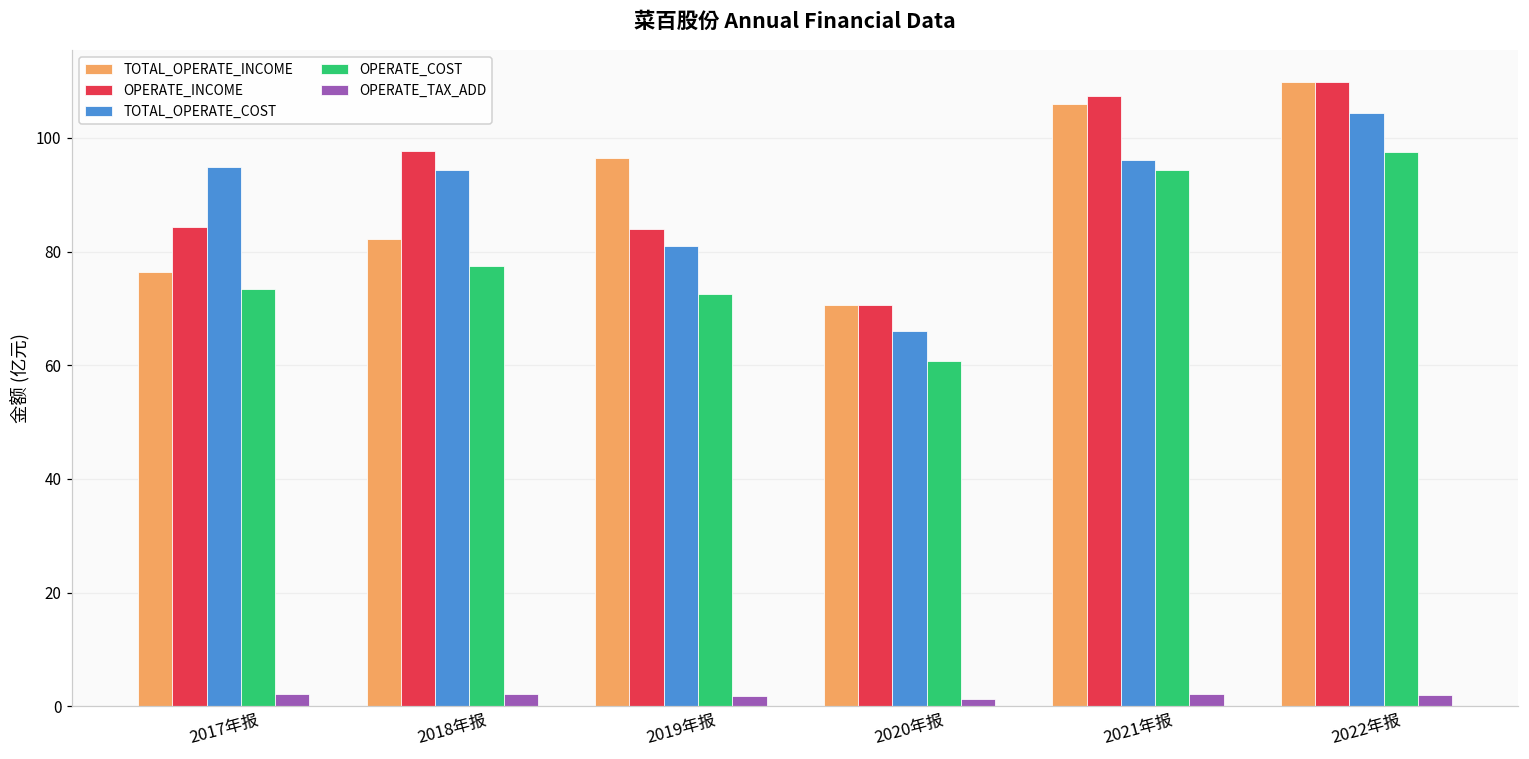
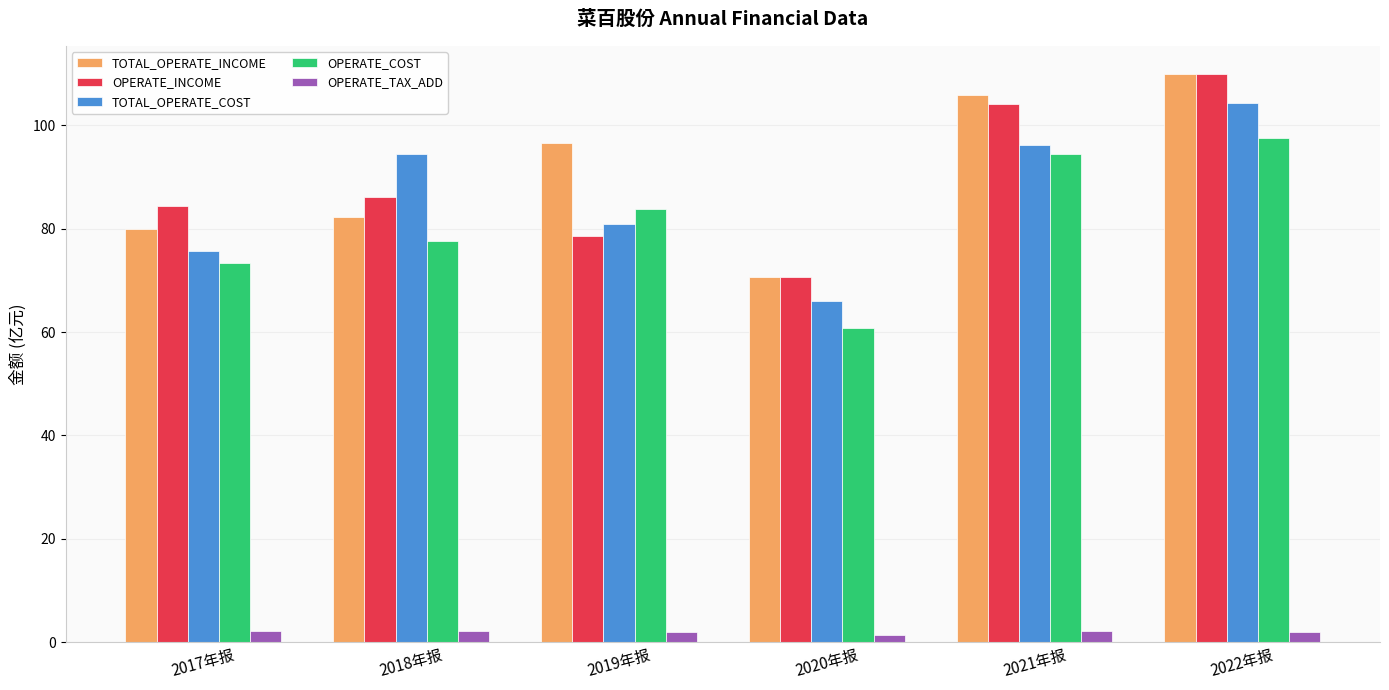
  {
    "TOTAL_OPERATE_INCOME": {
-     "2017年报": 76,
+     "2017年报": 80,
      "2018年报": 82,
      "2019年报": 97,
      "2020年报": 71,
      "2021年报": 106,
      "2022年报": 110
    },
    "OPERATE_INCOME": {
      "2017年报": 84,
-     "2018年报": 98,
-     "2019年报": 84,
+     "2018年报": 86,
+     "2019年报": 79,
      "2020年报": 71,
-     "2021年报": 107,
+     "2021年报": 104,
      "2022年报": 110
    },
    "TOTAL_OPERATE_COST": {
-     "2017年报": 95,
+     "2017年报": 76,
      "2018年报": 94,
      "2019年报": 81,
      "2020年报": 66,
      "2021年报": 96,
      "2022年报": 104
    },
    "OPERATE_COST": {
      "2017年报": 73,
      "2018年报": 78,
-     "2019年报": 73,
+     "2019年报": 84,
      "2020年报": 61,
      "2021年报": 94,
      "2022年报": 98
    },
    "OPERATE_TAX_ADD": {
      "2017年报": 2,
      "2018年报": 2,
      "2019年报": 2,
      "2020年报": 1,
      "2021年报": 2,
      "2022年报": 2
    }
  }
